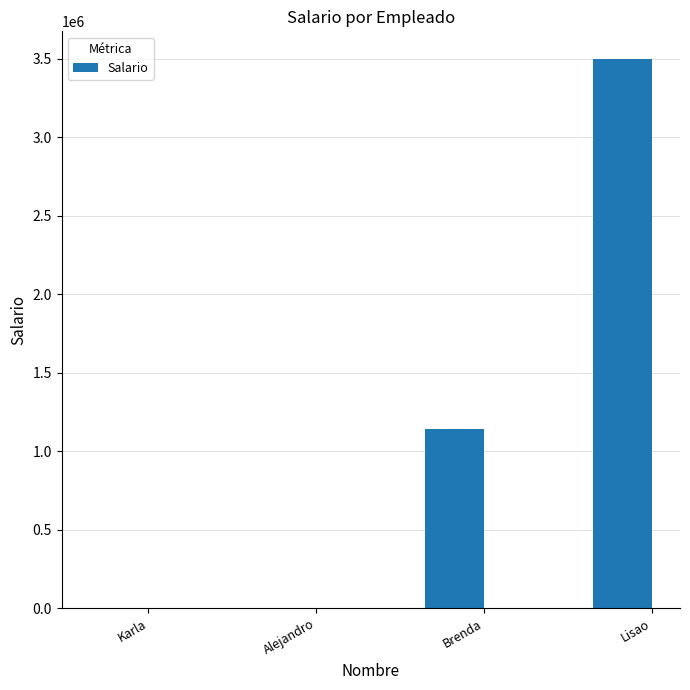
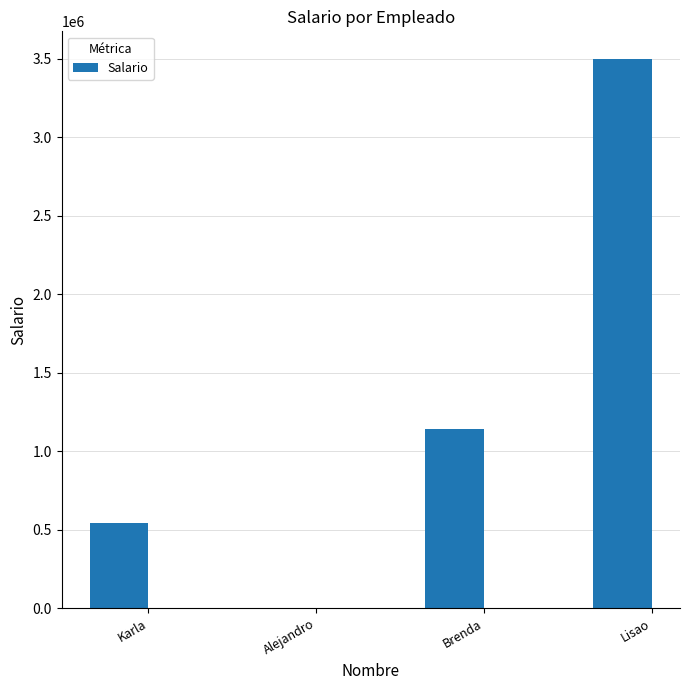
  {
-   "Karla": 0,
+   "Karla": 540000,
    "Brenda": 1140000,
    "Lisao": 3500000
  }
